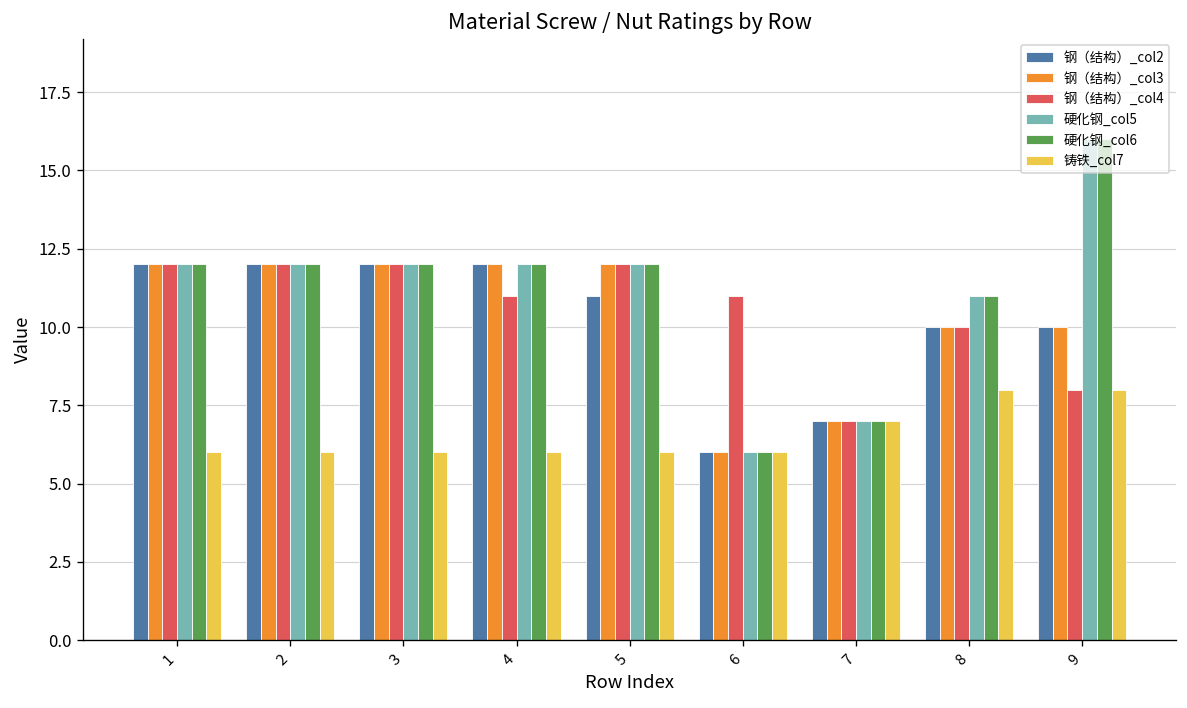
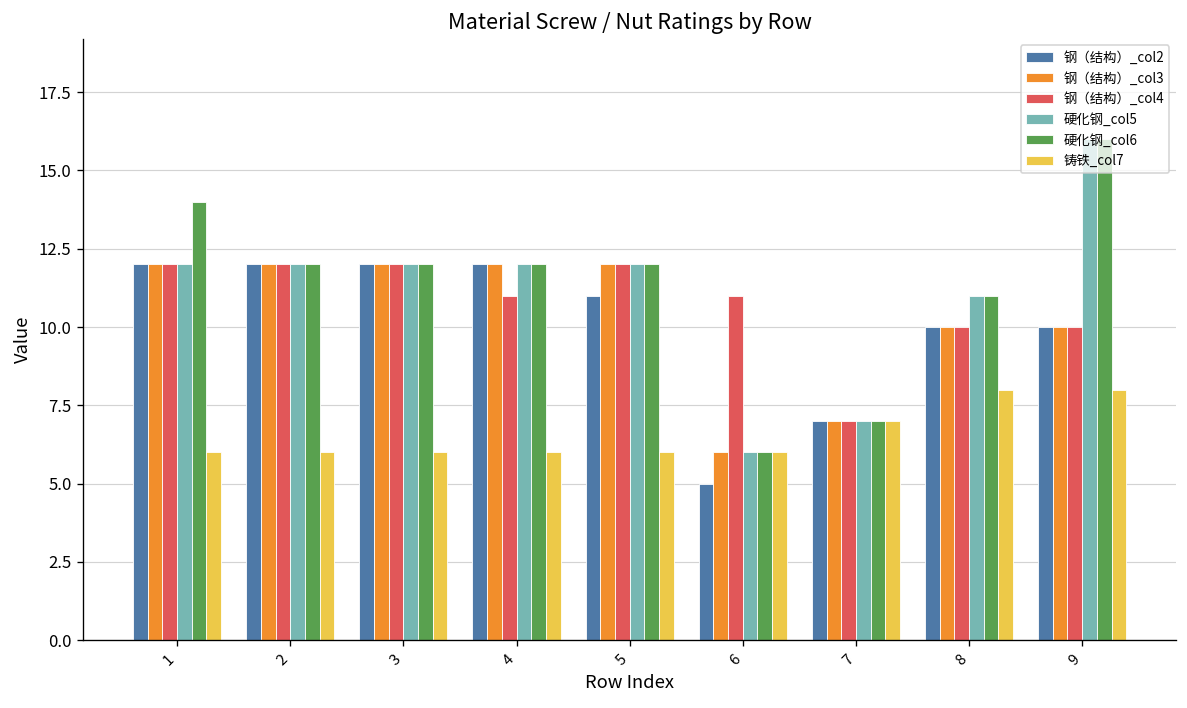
  {
    "钢（结构）_col2": {
      "1": 12,
      "2": 12,
      "3": 12,
      "4": 12,
      "5": 11,
-     "6": 6,
+     "6": 5,
      "7": 7,
      "8": 10,
      "9": 10
    },
    "钢（结构）_col3": {
      "1": 12,
      "2": 12,
      "3": 12,
      "4": 12,
      "5": 12,
      "6": 6,
      "7": 7,
      "8": 10,
      "9": 10
    },
    "钢（结构）_col4": {
      "1": 12,
      "2": 12,
      "3": 12,
      "4": 11,
      "5": 12,
      "6": 11,
      "7": 7,
      "8": 10,
-     "9": 8
+     "9": 10
    },
    "硬化钢_col5": {
      "1": 12,
      "2": 12,
      "3": 12,
      "4": 12,
      "5": 12,
      "6": 6,
      "7": 7,
      "8": 11
    },
    "硬化钢_col6": {
-     "1": 12,
+     "1": 14,
      "2": 12,
      "3": 12,
      "4": 12,
      "5": 12,
      "6": 6,
      "7": 7,
      "8": 11
    },
    "铸铁_col7": {
      "1": 6,
      "2": 6,
      "3": 6,
      "4": 6,
      "5": 6,
      "6": 6,
      "7": 7,
      "8": 8,
      "9": 8
    }
  }
